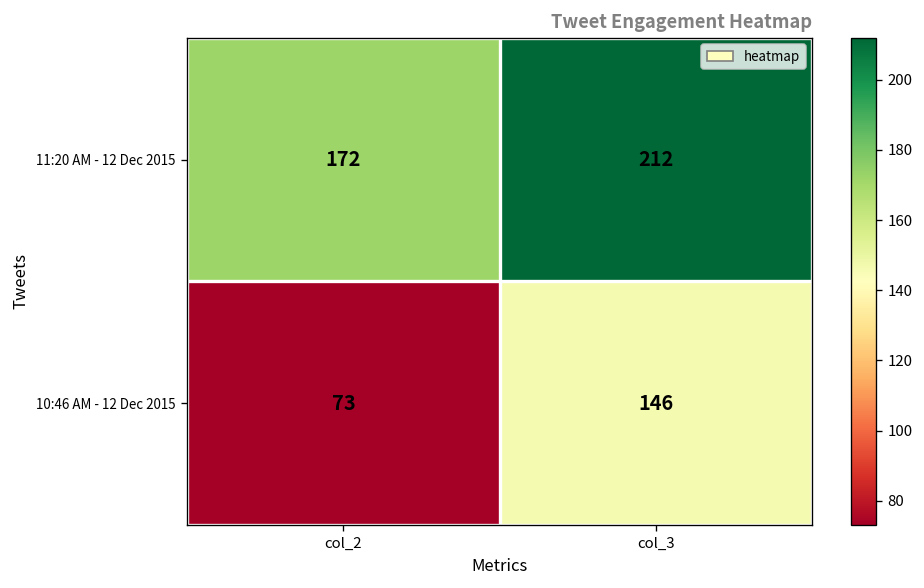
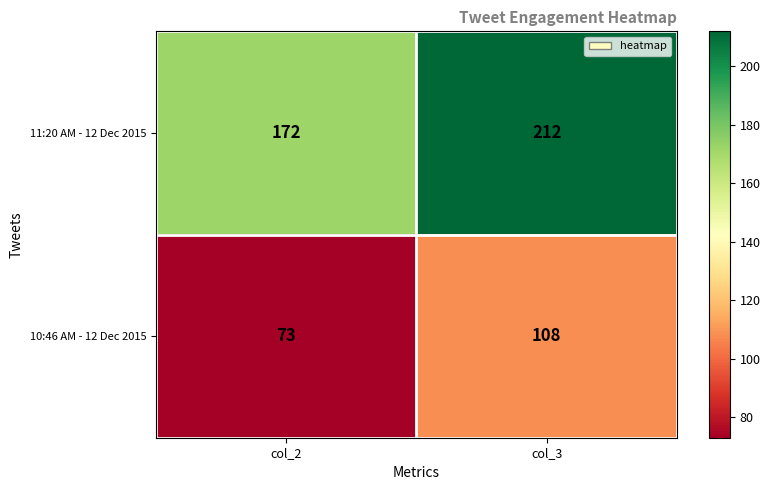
  {
    "11:20 AM - 12 Dec 2015": {
      "col_2": 172,
      "col_3": 212
    },
    "10:46 AM - 12 Dec 2015": {
      "col_2": 73,
-     "col_3": 146
+     "col_3": 108
    }
  }
